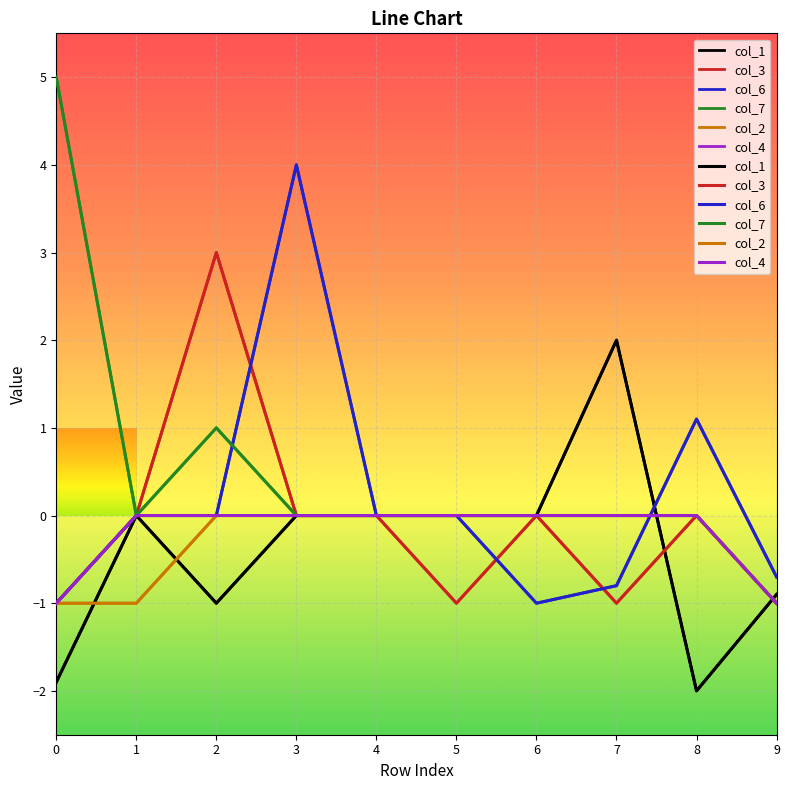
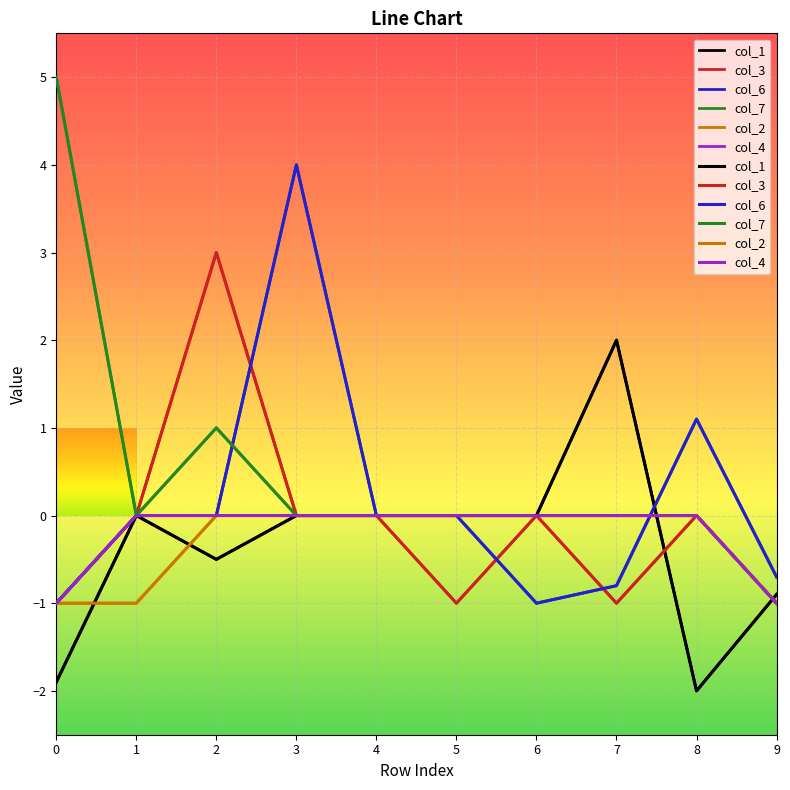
  {
    "col_1": {
      "0": -1.9,
-     "2": -1.0,
+     "2": -0.5,
      "7": 2.0,
      "8": -2.0,
      "9": -0.9
    },
    "col_3": {
      "2": 3.0,
      "5": -1.0,
      "7": -1.0
    },
    "col_6": {
      "3": 4.0,
      "6": -1.0,
      "7": -0.8,
      "8": 1.1,
      "9": -0.7
    },
    "col_7": {
      "0": 5.0,
      "2": 1.0
    },
    "col_2": {
      "1": -1.0
    }
  }
